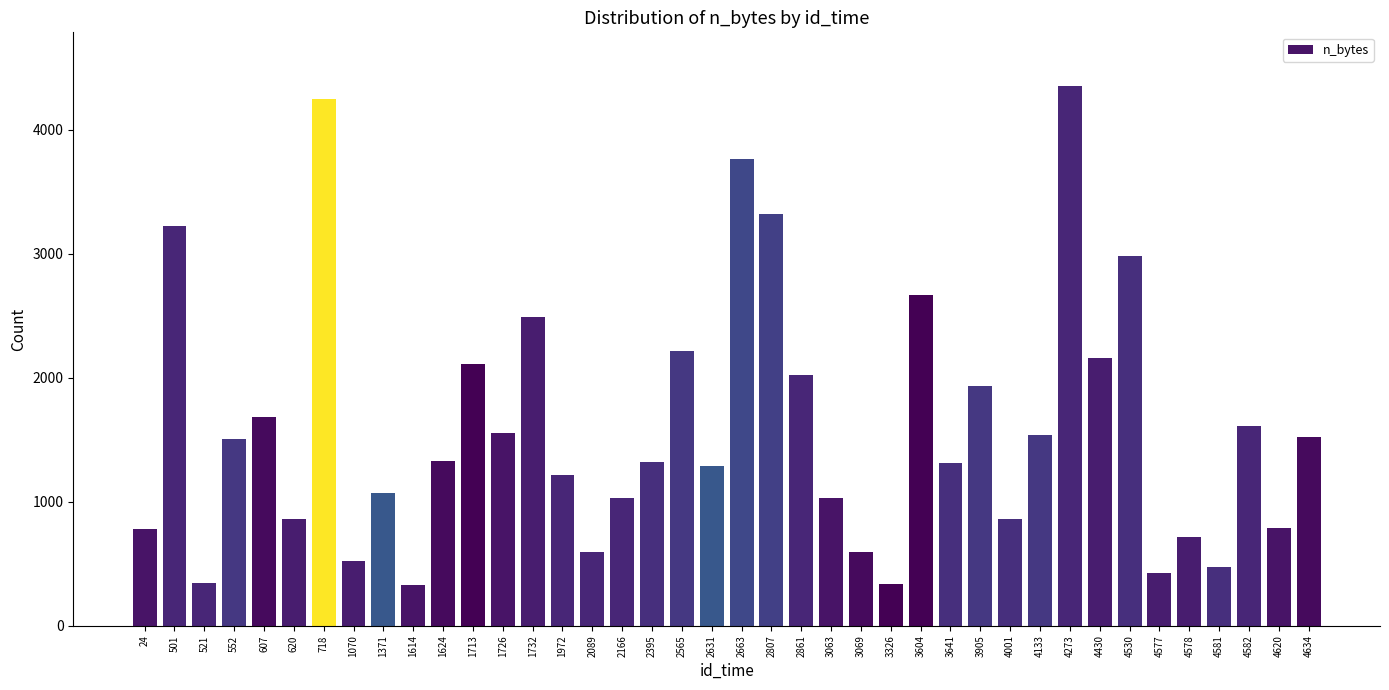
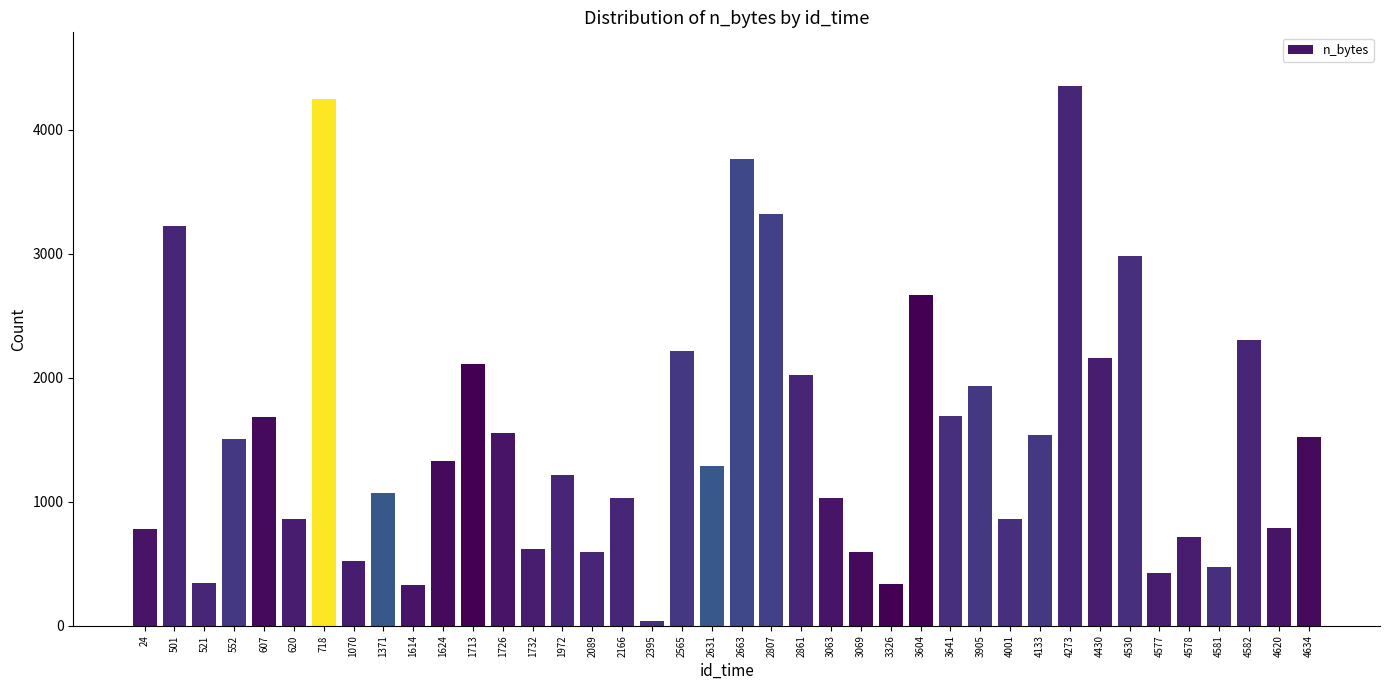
  {
    "24": 780,
    "501": 3220,
    "521": 350,
    "552": 1510,
    "607": 1680,
    "620": 860,
    "718": 4240,
    "1070": 520,
    "1371": 1070,
    "1614": 330,
    "1624": 1330,
    "1713": 2110,
    "1726": 1550,
-   "1732": 2490,
+   "1732": 620,
    "1972": 1220,
    "2089": 600,
    "2166": 1030,
-   "2395": 1320,
+   "2395": 40,
    "2565": 2220,
    "2631": 1290,
    "2663": 3770,
    "2807": 3320,
    "2861": 2030,
    "3063": 1030,
    "3069": 600,
    "3326": 340,
    "3604": 2670,
-   "3641": 1320,
+   "3641": 1690,
    "3905": 1940,
    "4001": 860,
    "4133": 1540,
    "4273": 4350,
    "4430": 2160,
    "4530": 2980,
    "4577": 430,
    "4578": 720,
    "4581": 480,
-   "4582": 1610,
+   "4582": 2300,
    "4620": 790,
    "4634": 1520
  }
